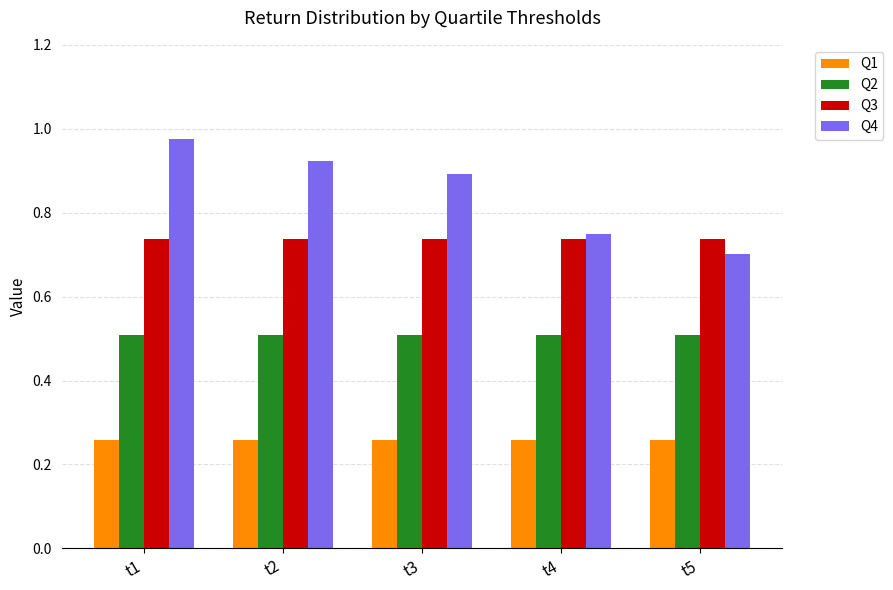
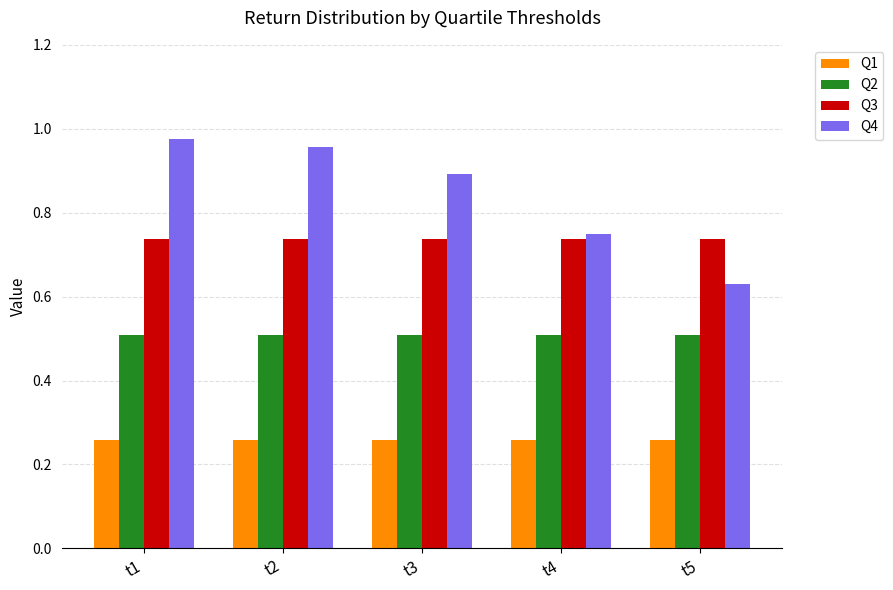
  {
    "Q1": {
      "t1": 0.26,
      "t2": 0.26,
      "t3": 0.26,
      "t4": 0.26,
      "t5": 0.26
    },
    "Q2": {
      "t1": 0.51,
      "t2": 0.51,
      "t3": 0.51,
      "t4": 0.51,
      "t5": 0.51
    },
    "Q3": {
      "t1": 0.74,
      "t2": 0.74,
      "t3": 0.74,
      "t4": 0.74,
      "t5": 0.74
    },
    "Q4": {
      "t1": 0.98,
-     "t2": 0.92,
+     "t2": 0.96,
      "t3": 0.89,
      "t4": 0.75,
-     "t5": 0.70
+     "t5": 0.63
    }
  }
